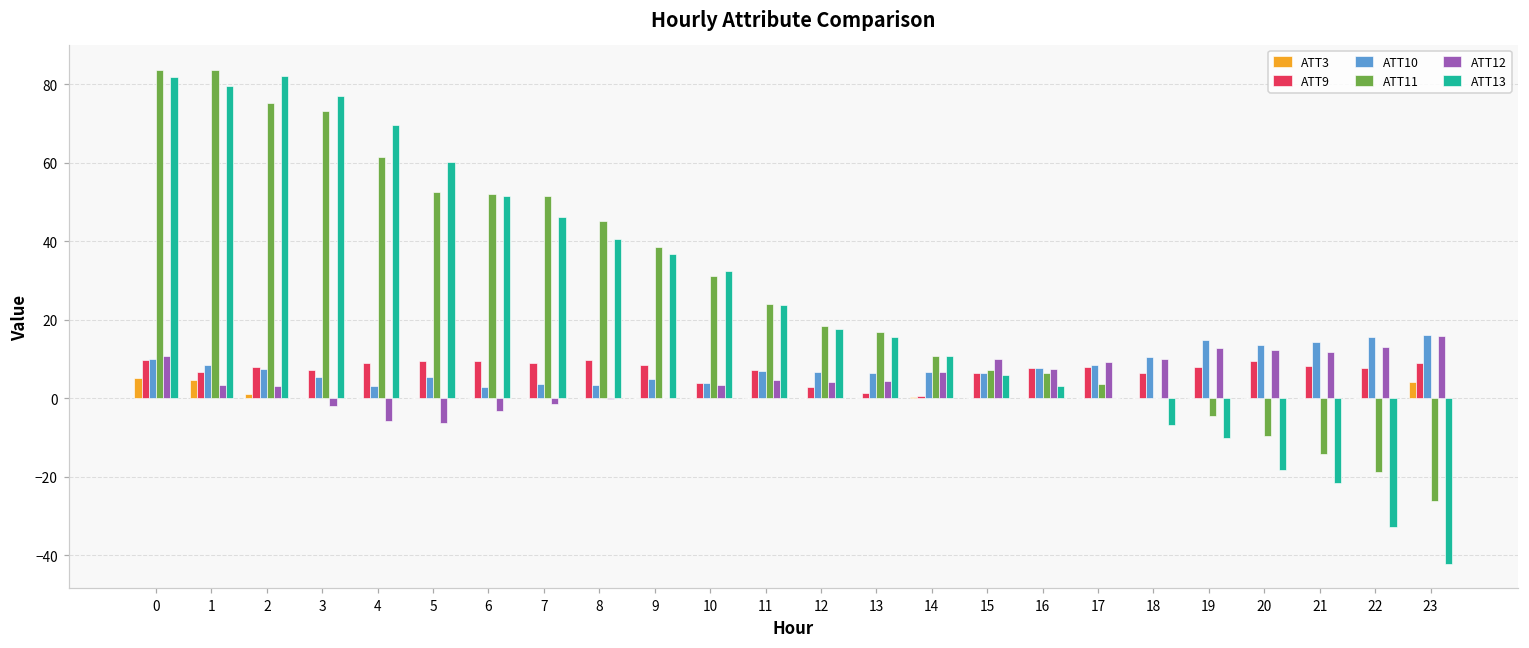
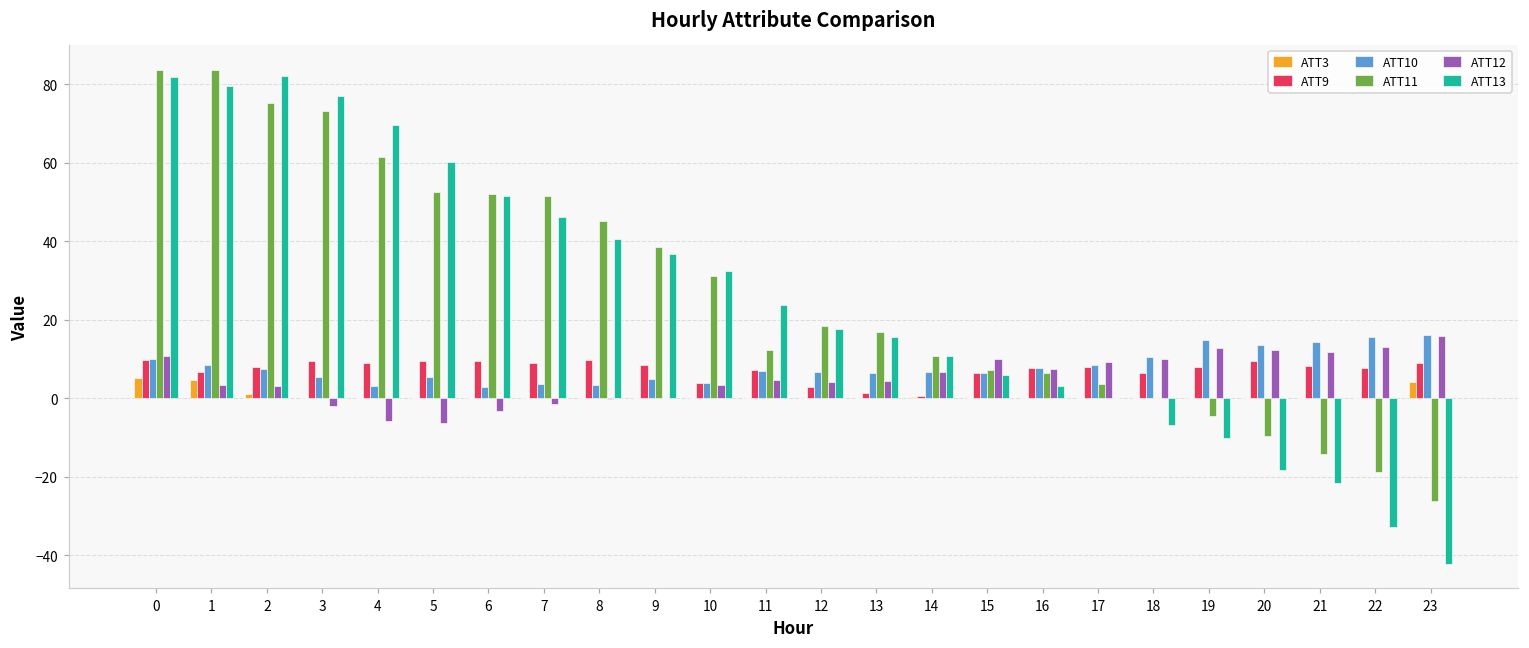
  {
    "ATT3": {
      "0": 5,
      "1": 5,
      "2": 1,
      "4": 0,
      "6": 0,
      "8": 0,
      "9": 0,
      "10": 0,
      "11": 0,
      "17": 0,
      "19": 0,
      "20": 0,
      "21": 0,
      "22": 0,
      "23": 4
    },
    "ATT9": {
      "0": 10,
      "1": 7,
      "2": 8,
-     "3": 7,
+     "3": 10,
      "4": 9,
      "5": 9,
      "6": 10,
      "7": 9,
      "8": 10,
      "9": 9,
      "10": 4,
      "11": 7,
      "12": 3,
      "13": 1,
      "15": 6,
      "16": 8,
      "17": 8,
      "18": 6,
      "19": 8,
      "20": 10,
      "21": 8,
      "22": 8,
      "23": 9
    },
    "ATT10": {
      "0": 10,
      "1": 8,
      "2": 7,
      "3": 6,
      "4": 3,
      "5": 5,
      "6": 3,
      "7": 4,
      "8": 3,
      "9": 5,
      "10": 4,
      "11": 7,
      "12": 7,
      "13": 7,
      "14": 7,
      "15": 6,
      "16": 8,
      "17": 9,
      "18": 11,
      "19": 15,
      "20": 14,
      "21": 14,
      "22": 16,
      "23": 16
    },
    "ATT11": {
      "0": 84,
      "1": 84,
      "2": 75,
      "3": 73,
      "4": 62,
      "5": 53,
      "6": 52,
      "7": 51,
      "8": 45,
      "9": 39,
      "10": 31,
-     "11": 24,
+     "11": 12,
      "12": 18,
      "13": 17,
      "14": 11,
      "15": 7,
      "16": 6,
      "17": 4,
      "19": -5,
      "20": -10,
      "21": -14,
      "22": -19,
      "23": -26
    },
    "ATT12": {
      "0": 11,
      "1": 3,
      "2": 3,
      "3": -2,
      "4": -6,
      "5": -6,
      "6": -3,
      "7": -1,
      "10": 3,
      "11": 5,
      "12": 4,
      "13": 4,
      "14": 7,
      "15": 10,
      "16": 7,
      "17": 9,
      "18": 10,
      "19": 13,
      "20": 12,
      "21": 12,
      "22": 13,
      "23": 16
    },
    "ATT13": {
      "0": 82,
      "1": 79,
      "2": 82,
      "3": 77,
      "4": 70,
      "5": 60,
      "6": 51,
      "7": 46,
      "8": 40,
      "9": 37,
      "10": 32,
      "11": 24,
      "12": 18,
      "13": 16,
      "14": 11,
      "15": 6,
      "16": 3,
      "18": -7,
      "19": -10,
      "20": -18,
      "21": -22,
      "22": -33,
      "23": -42
    }
  }
